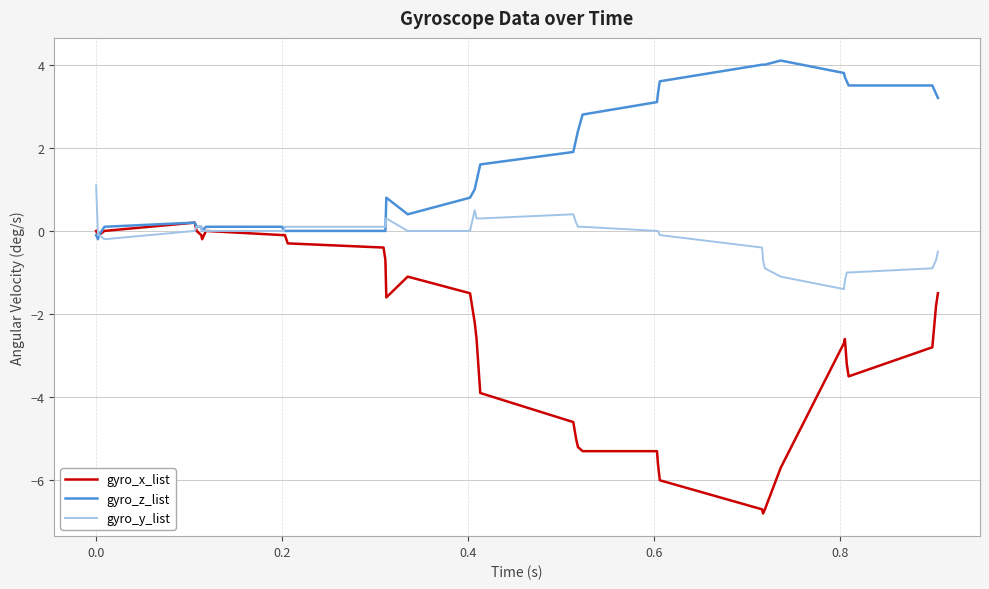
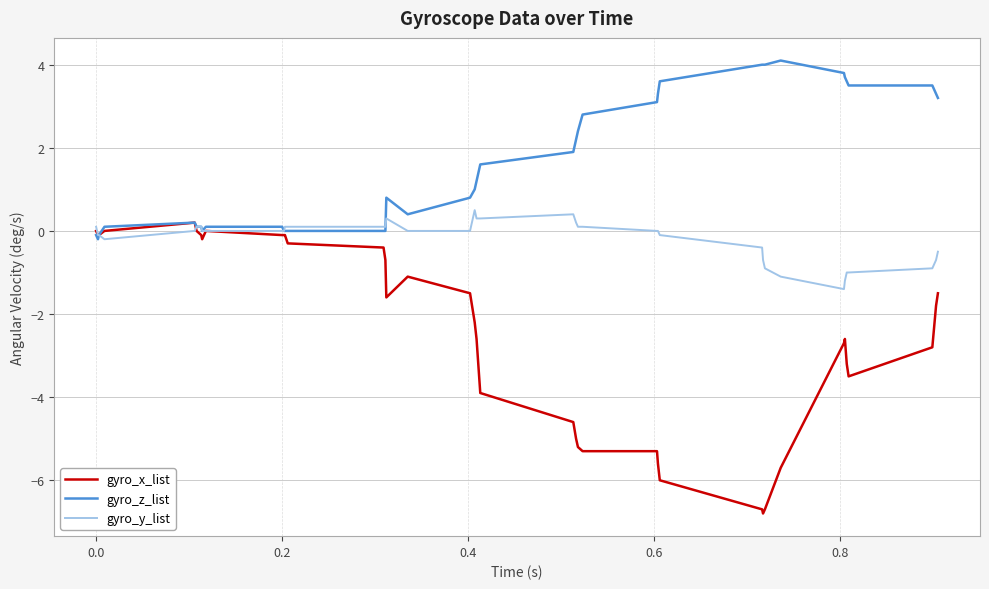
  {
    "gyro_x_list": {
      "0.0": 0.0,
      "0.2": -0.1
    },
    "gyro_z_list": {
      "0.2": 0.1
    },
    "gyro_y_list": {
-     "0.0": 1.1
+     "0.0": 0.1
    }
  }
